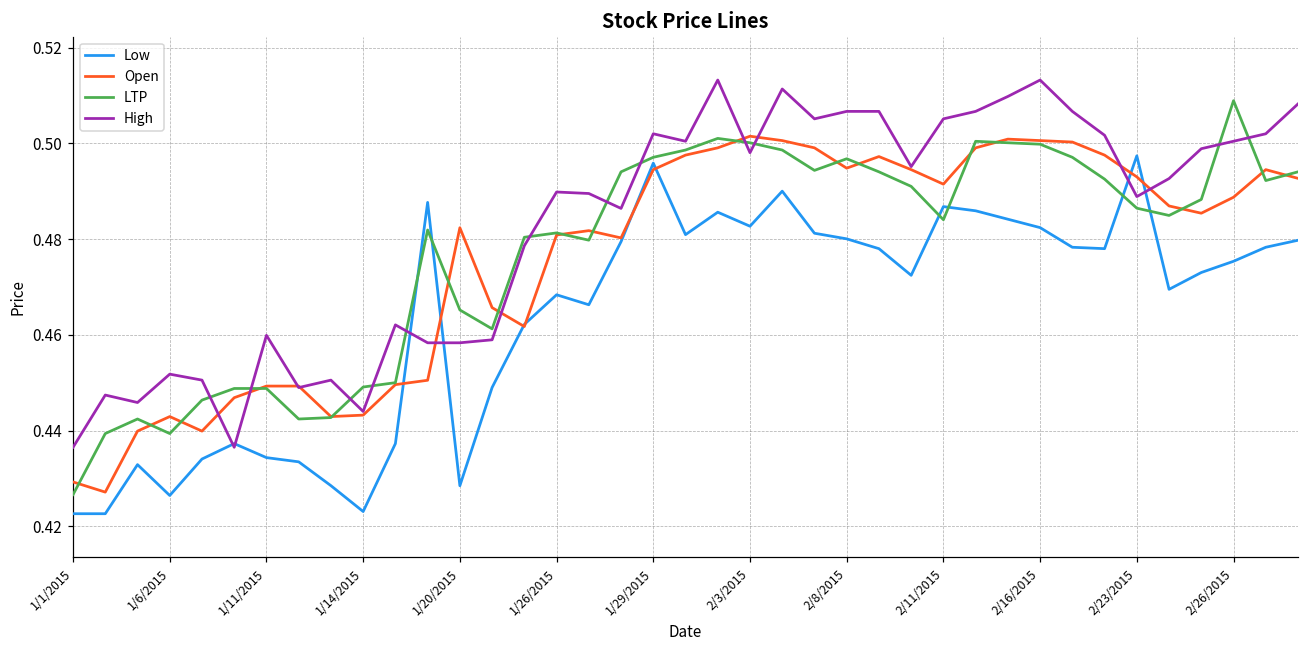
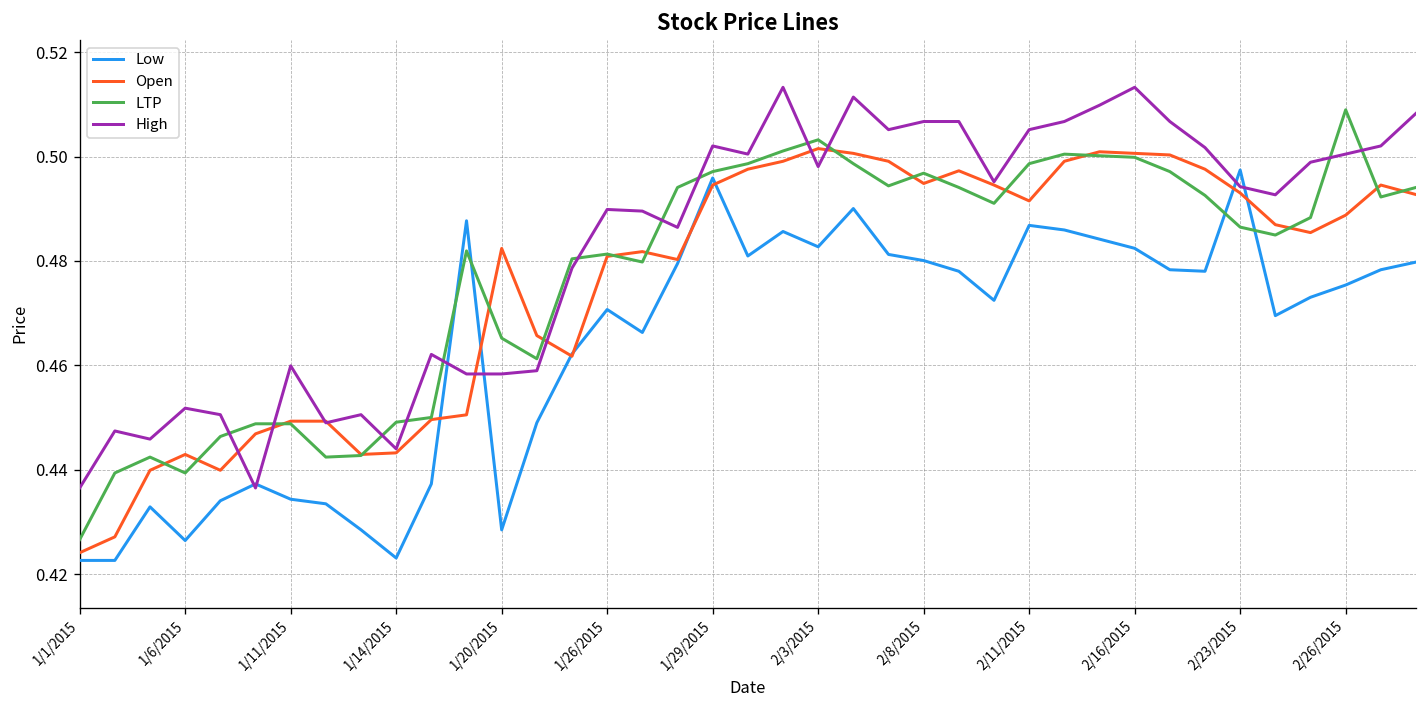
  {
    "Low": {
      "1/1/2015": 0.423,
      "1/6/2015": 0.426,
      "1/11/2015": 0.434,
      "1/14/2015": 0.423,
      "1/20/2015": 0.428,
-     "1/26/2015": 0.468,
+     "1/26/2015": 0.471,
      "1/29/2015": 0.496,
      "2/3/2015": 0.483,
      "2/8/2015": 0.480,
      "2/11/2015": 0.487,
      "2/16/2015": 0.482,
      "2/23/2015": 0.497,
      "2/26/2015": 0.475
    },
    "Open": {
-     "1/1/2015": 0.429,
+     "1/1/2015": 0.424,
      "1/6/2015": 0.443,
      "1/14/2015": 0.443,
      "1/20/2015": 0.482,
      "1/29/2015": 0.495,
      "2/3/2015": 0.502,
      "2/8/2015": 0.495,
      "2/11/2015": 0.491,
      "2/16/2015": 0.501,
      "2/23/2015": 0.493,
      "2/26/2015": 0.489
    },
    "LTP": {
      "1/1/2015": 0.427,
      "1/6/2015": 0.439,
      "1/14/2015": 0.449,
      "1/20/2015": 0.465,
      "1/29/2015": 0.497,
-     "2/3/2015": 0.500,
+     "2/3/2015": 0.503,
      "2/8/2015": 0.497,
-     "2/11/2015": 0.484,
+     "2/11/2015": 0.499,
      "2/16/2015": 0.500,
      "2/23/2015": 0.486,
      "2/26/2015": 0.509
    },
    "High": {
      "1/1/2015": 0.437,
      "1/6/2015": 0.452,
      "1/11/2015": 0.460,
      "1/14/2015": 0.444,
      "1/20/2015": 0.458,
      "1/26/2015": 0.490,
      "1/29/2015": 0.502,
      "2/3/2015": 0.498,
      "2/8/2015": 0.507,
      "2/11/2015": 0.505,
      "2/16/2015": 0.513,
-     "2/23/2015": 0.489,
+     "2/23/2015": 0.494,
      "2/26/2015": 0.500
    }
  }
